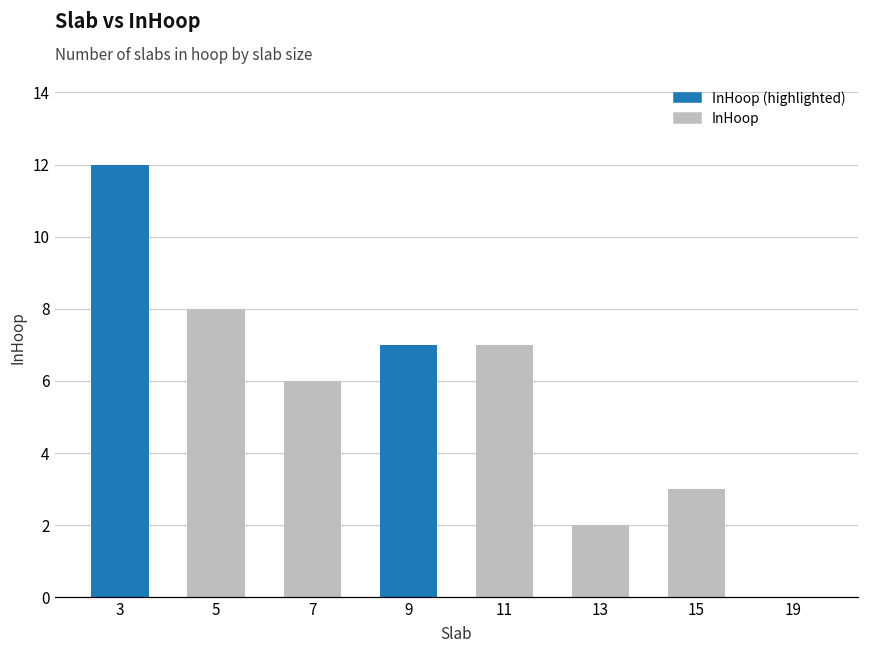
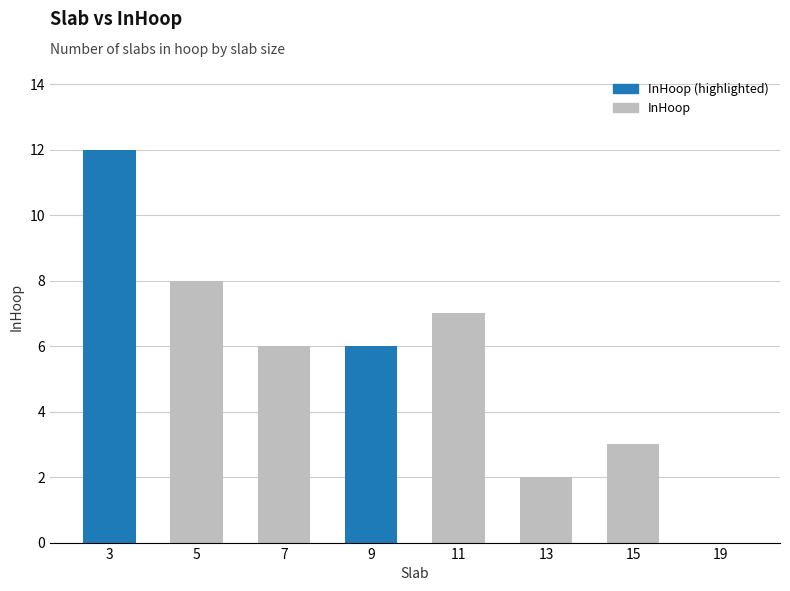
  {
    "3": 12,
    "5": 8,
    "7": 6,
-   "9": 7,
+   "9": 6,
    "11": 7,
    "13": 2,
    "15": 3,
    "19": 0
  }
